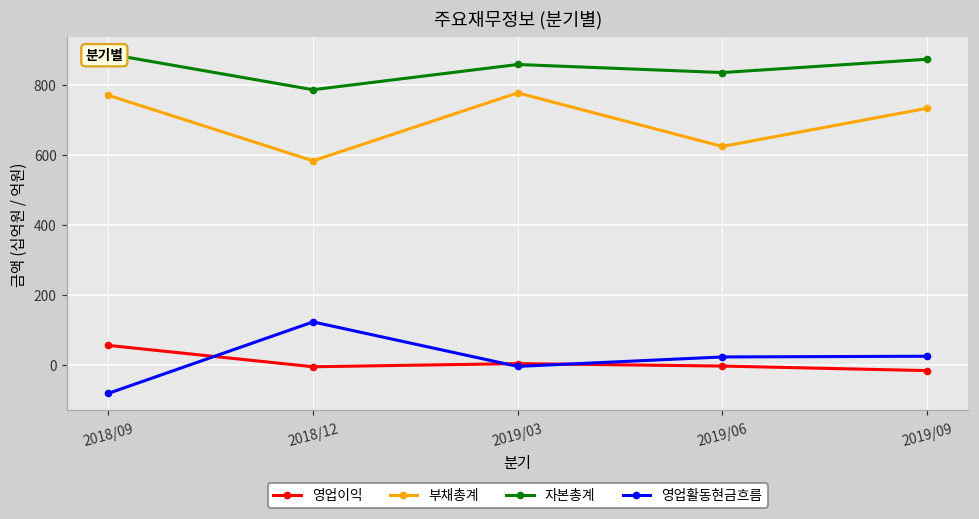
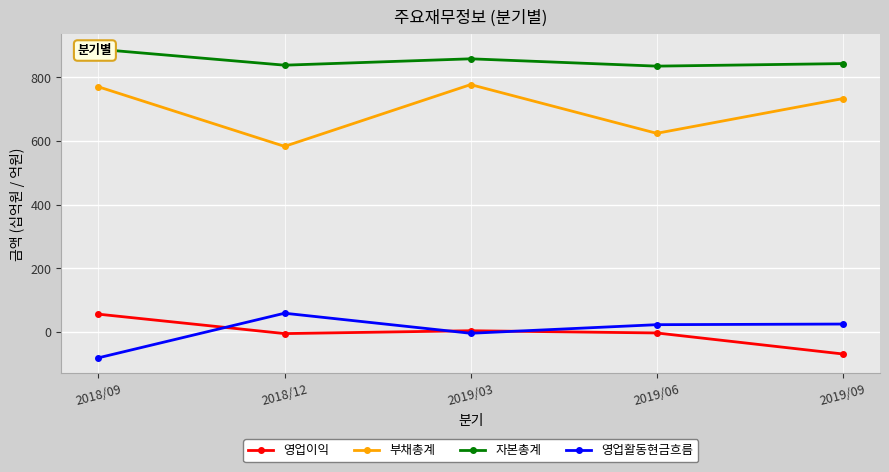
  {
    "영업이익": {
      "2018/09": 60,
      "2018/12": -10,
      "2019/06": 0,
-     "2019/09": -20
+     "2019/09": -70
    },
    "부채총계": {
      "2018/09": 770,
      "2018/12": 580,
      "2019/03": 780,
      "2019/06": 620,
      "2019/09": 730
    },
    "자본총계": {
-     "2018/12": 790,
+     "2018/12": 840,
      "2019/03": 860,
      "2019/06": 840,
-     "2019/09": 870
+     "2019/09": 840
    },
    "영업활동현금흐름": {
      "2018/09": -80,
-     "2018/12": 120,
+     "2018/12": 60,
      "2019/06": 20,
      "2019/09": 30
    }
  }
